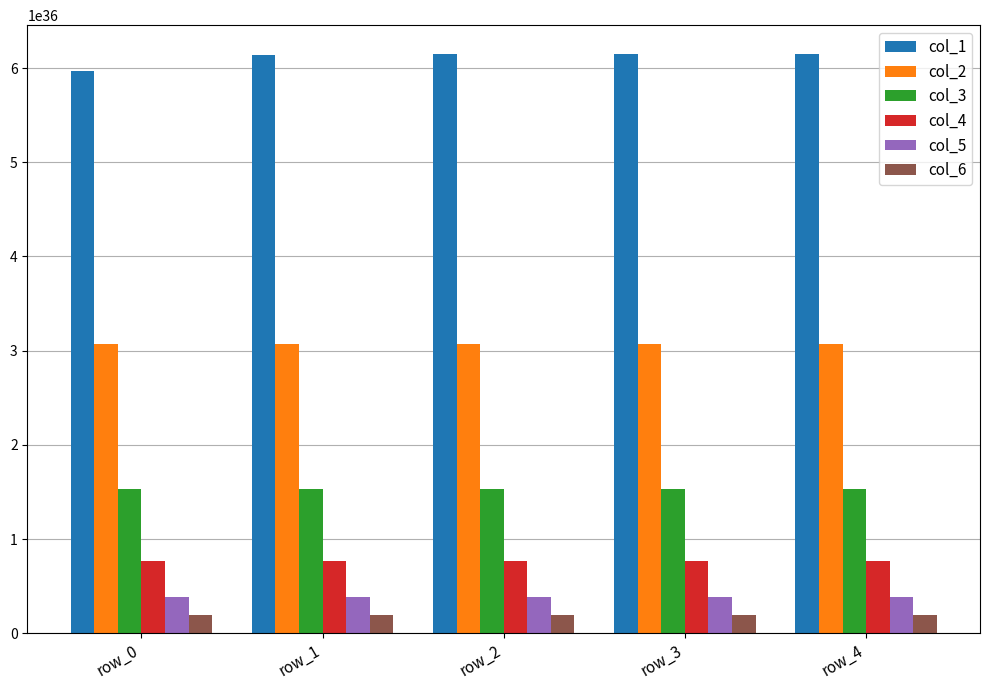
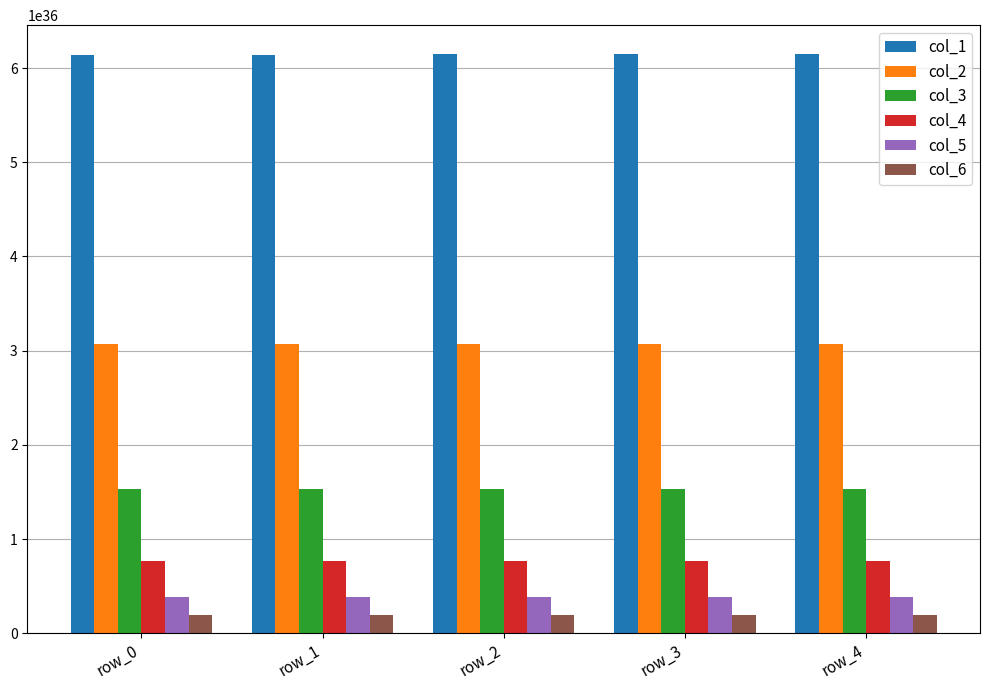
  {
    "col_1": {
-     "row_0": 6000000000000000000000000000000000000,
+     "row_0": 6100000000000000000000000000000000000,
      "row_1": 6100000000000000000000000000000000000,
      "row_2": 6100000000000000000000000000000000000,
      "row_3": 6100000000000000000000000000000000000,
      "row_4": 6100000000000000000000000000000000000
    },
    "col_2": {
      "row_0": 3100000000000000000000000000000000000,
      "row_1": 3100000000000000000000000000000000000,
      "row_2": 3100000000000000000000000000000000000,
      "row_3": 3100000000000000000000000000000000000,
      "row_4": 3100000000000000000000000000000000000
    },
    "col_3": {
      "row_0": 1500000000000000000000000000000000000,
      "row_1": 1500000000000000000000000000000000000,
      "row_2": 1500000000000000000000000000000000000,
      "row_3": 1500000000000000000000000000000000000,
      "row_4": 1500000000000000000000000000000000000
    },
    "col_4": {
      "row_0": 800000000000000000000000000000000000,
      "row_1": 800000000000000000000000000000000000,
      "row_2": 800000000000000000000000000000000000,
      "row_3": 800000000000000000000000000000000000,
      "row_4": 800000000000000000000000000000000000
    },
    "col_5": {
      "row_0": 400000000000000000000000000000000000,
      "row_1": 400000000000000000000000000000000000,
      "row_2": 400000000000000000000000000000000000,
      "row_3": 400000000000000000000000000000000000,
      "row_4": 400000000000000000000000000000000000
    },
    "col_6": {
      "row_0": 200000000000000000000000000000000000,
      "row_1": 200000000000000000000000000000000000,
      "row_2": 200000000000000000000000000000000000,
      "row_3": 200000000000000000000000000000000000,
      "row_4": 200000000000000000000000000000000000
    }
  }
